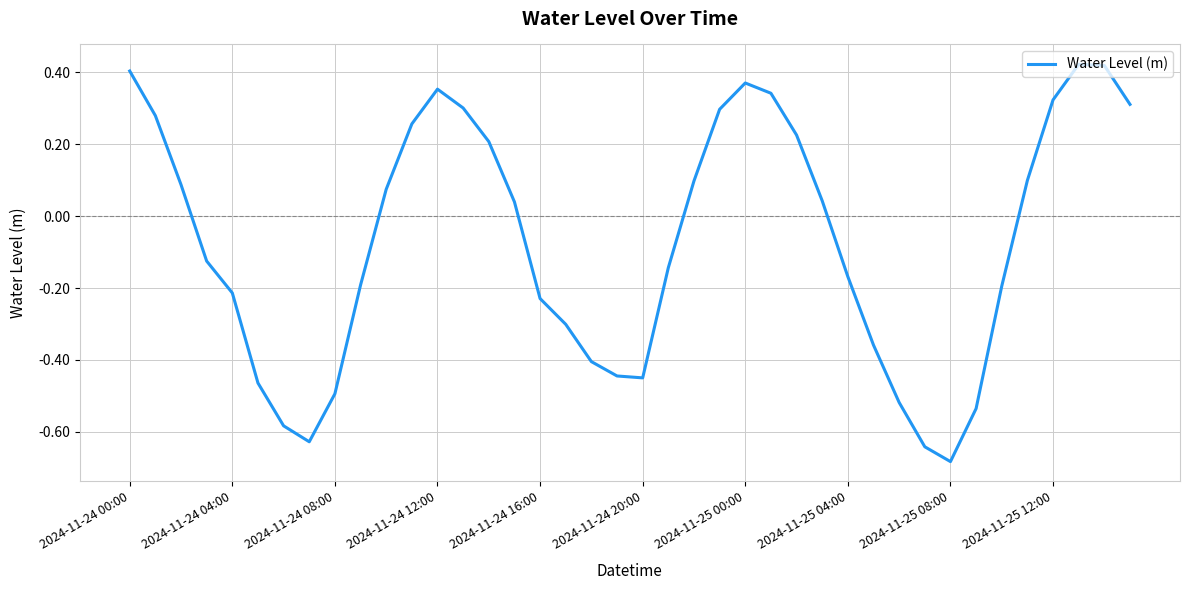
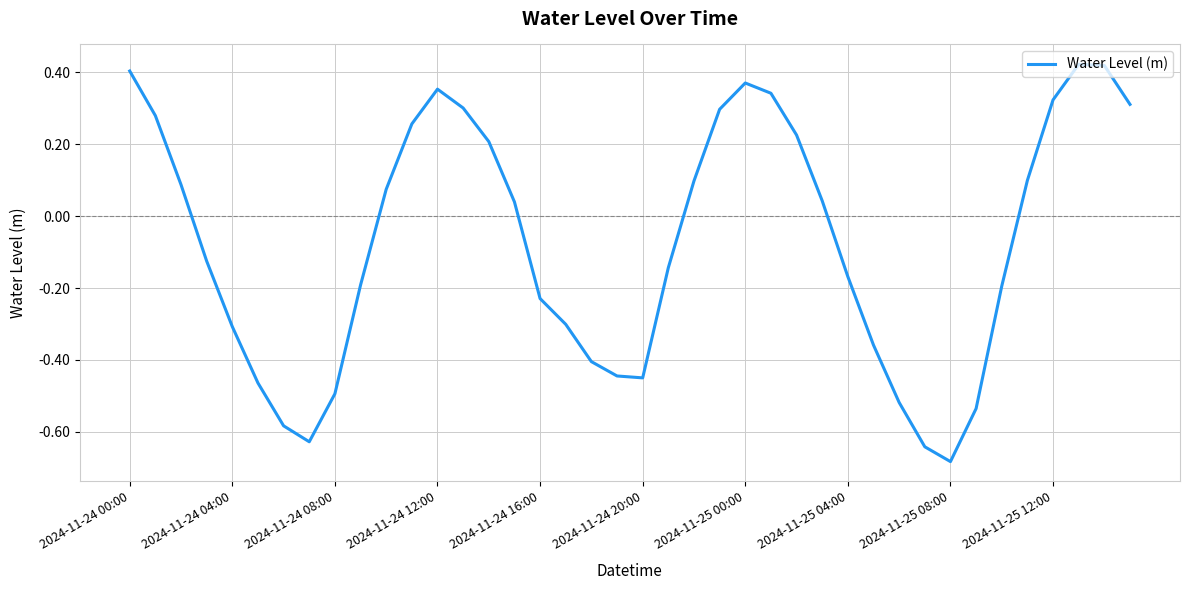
  {
    "2024-11-24 00:00": 0.40,
-   "2024-11-24 04:00": -0.21,
+   "2024-11-24 04:00": -0.31,
    "2024-11-24 08:00": -0.49,
    "2024-11-24 12:00": 0.35,
    "2024-11-24 16:00": -0.23,
    "2024-11-24 20:00": -0.45,
    "2024-11-25 00:00": 0.37,
    "2024-11-25 04:00": -0.17,
    "2024-11-25 08:00": -0.68,
    "2024-11-25 12:00": 0.32
  }
